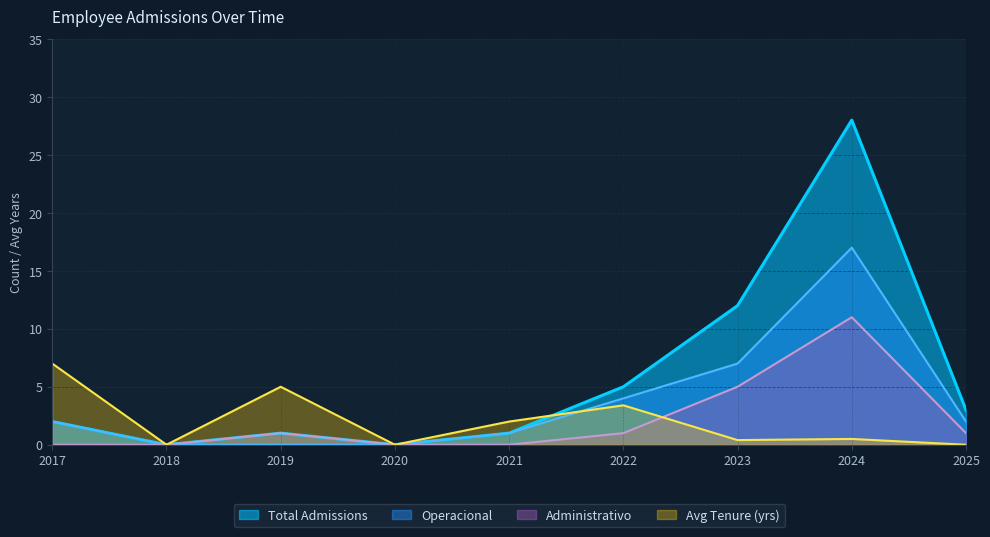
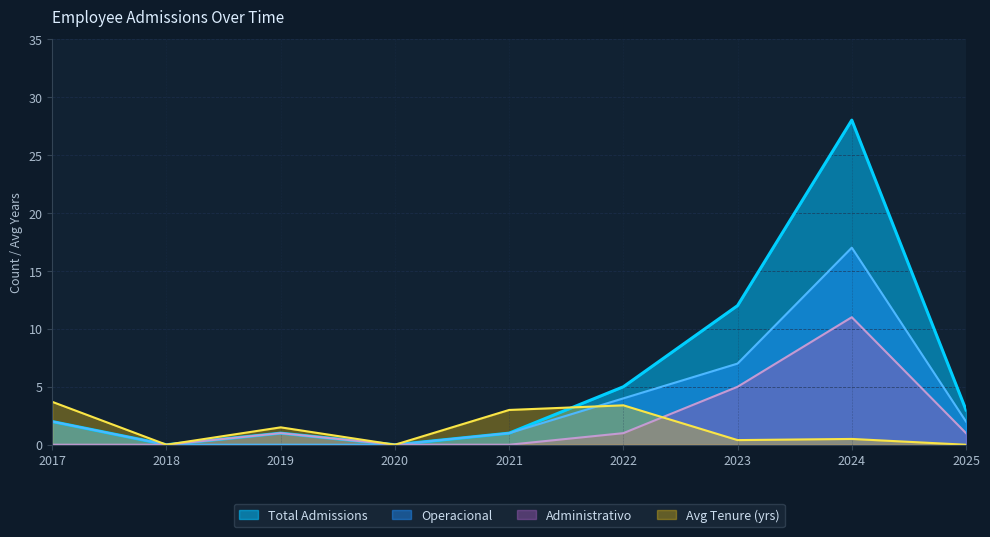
  {
    "Administrativo": {
      "2017": 0.0,
      "2021": 0.0,
      "2022": 1.0,
      "2023": 5.0,
      "2024": 11.0,
      "2025": 1.0
    },
    "Avg Tenure (yrs)": {
-     "2017": 7.0,
-     "2019": 5.0,
-     "2021": 2,
+     "2017": 3.7,
+     "2019": 1.5,
+     "2021": 3,
      "2022": 3.4,
      "2023": 0.4,
      "2024": 0.5,
      "2025": 0.0
    }
  }
